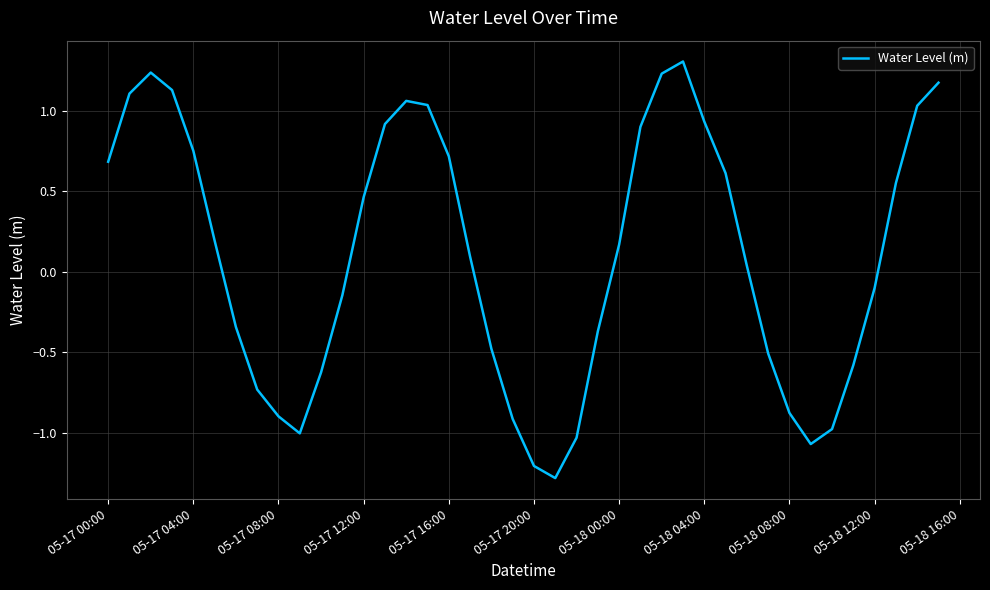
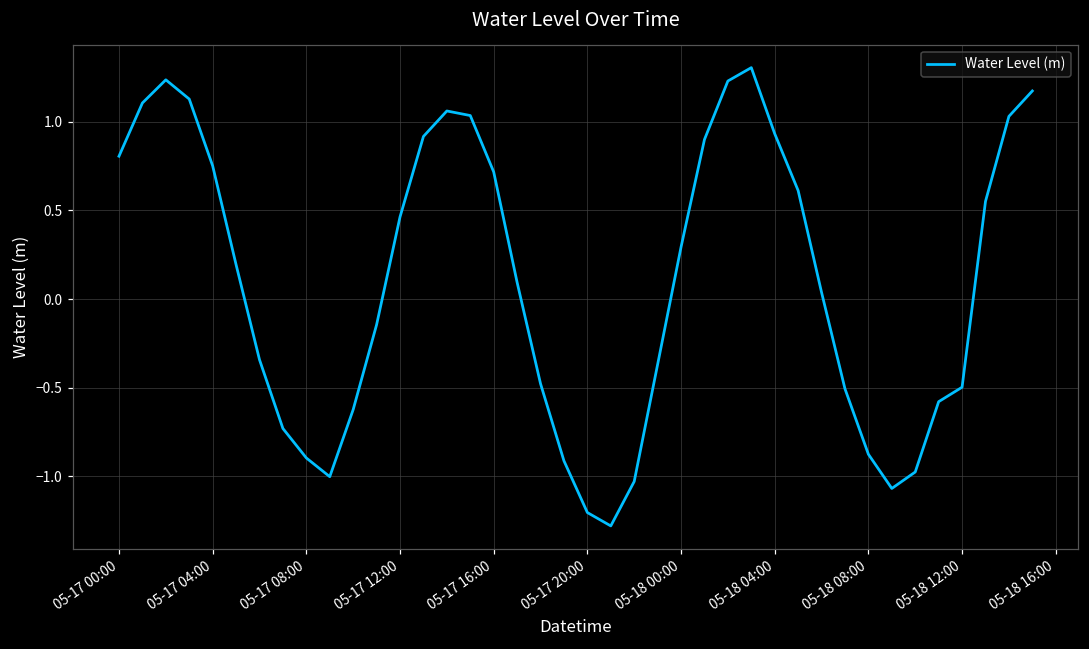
  {
-   "05-17 00:00": 0.68,
+   "05-17 00:00": 0.80,
    "05-17 04:00": 0.75,
    "05-17 08:00": -0.90,
    "05-17 12:00": 0.46,
    "05-17 16:00": 0.72,
    "05-17 20:00": -1.20,
-   "05-18 00:00": 0.17,
+   "05-18 00:00": 0.29,
    "05-18 04:00": 0.93,
    "05-18 08:00": -0.88,
-   "05-18 12:00": -0.10
+   "05-18 12:00": -0.50
  }
